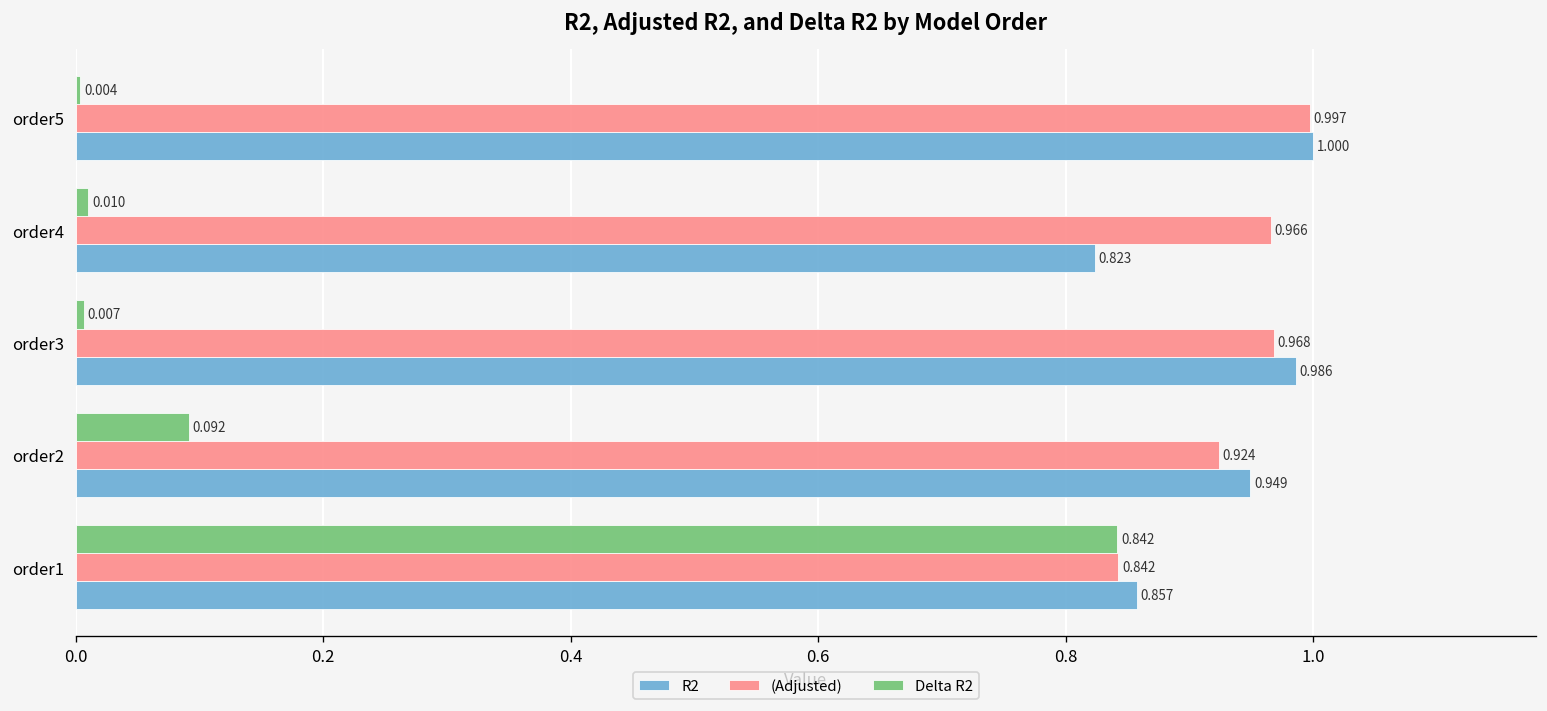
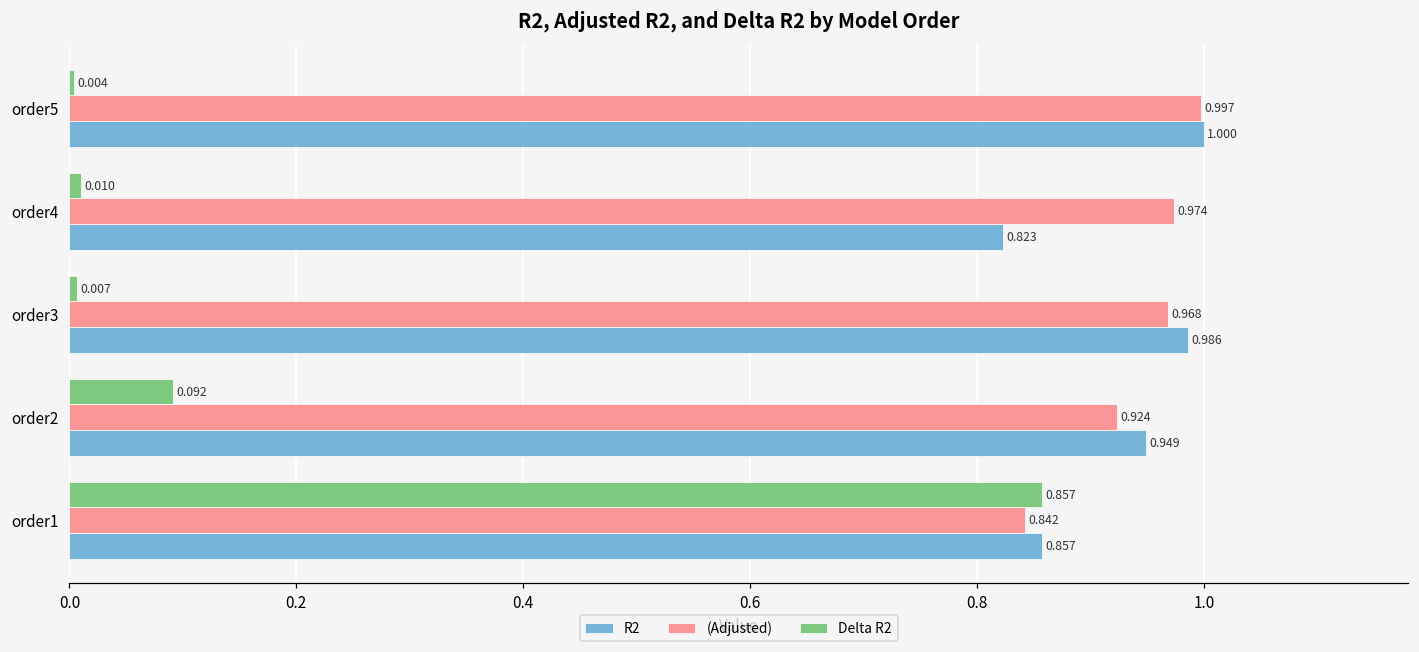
  {
    "R2": {
      "order5": 1.000,
      "order4": 0.823,
      "order3": 0.986,
      "order2": 0.949,
      "order1": 0.857
    },
    "(Adjusted)": {
      "order5": 0.997,
-     "order4": 0.966,
+     "order4": 0.974,
      "order3": 0.968,
      "order2": 0.924,
      "order1": 0.842
    },
    "Delta R2": {
      "order5": 0.004,
      "order4": 0.010,
      "order3": 0.007,
      "order2": 0.092,
-     "order1": 0.842
+     "order1": 0.857
    }
  }
